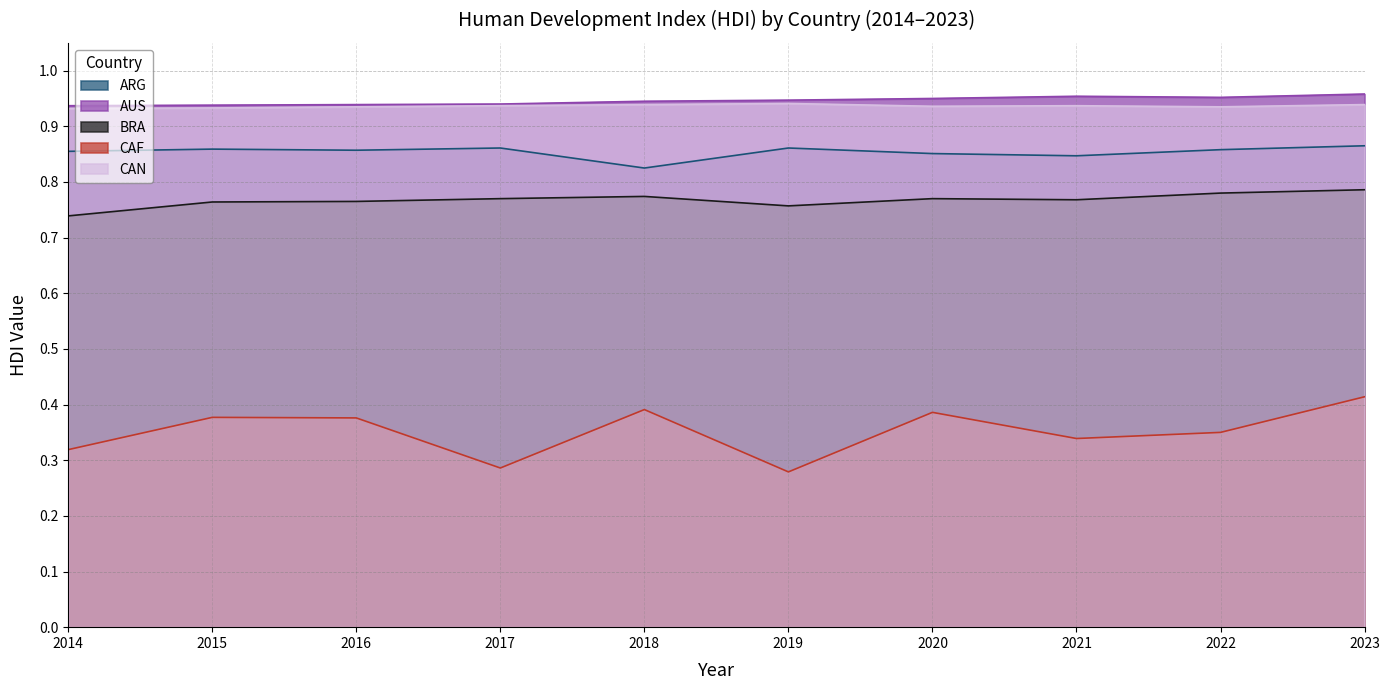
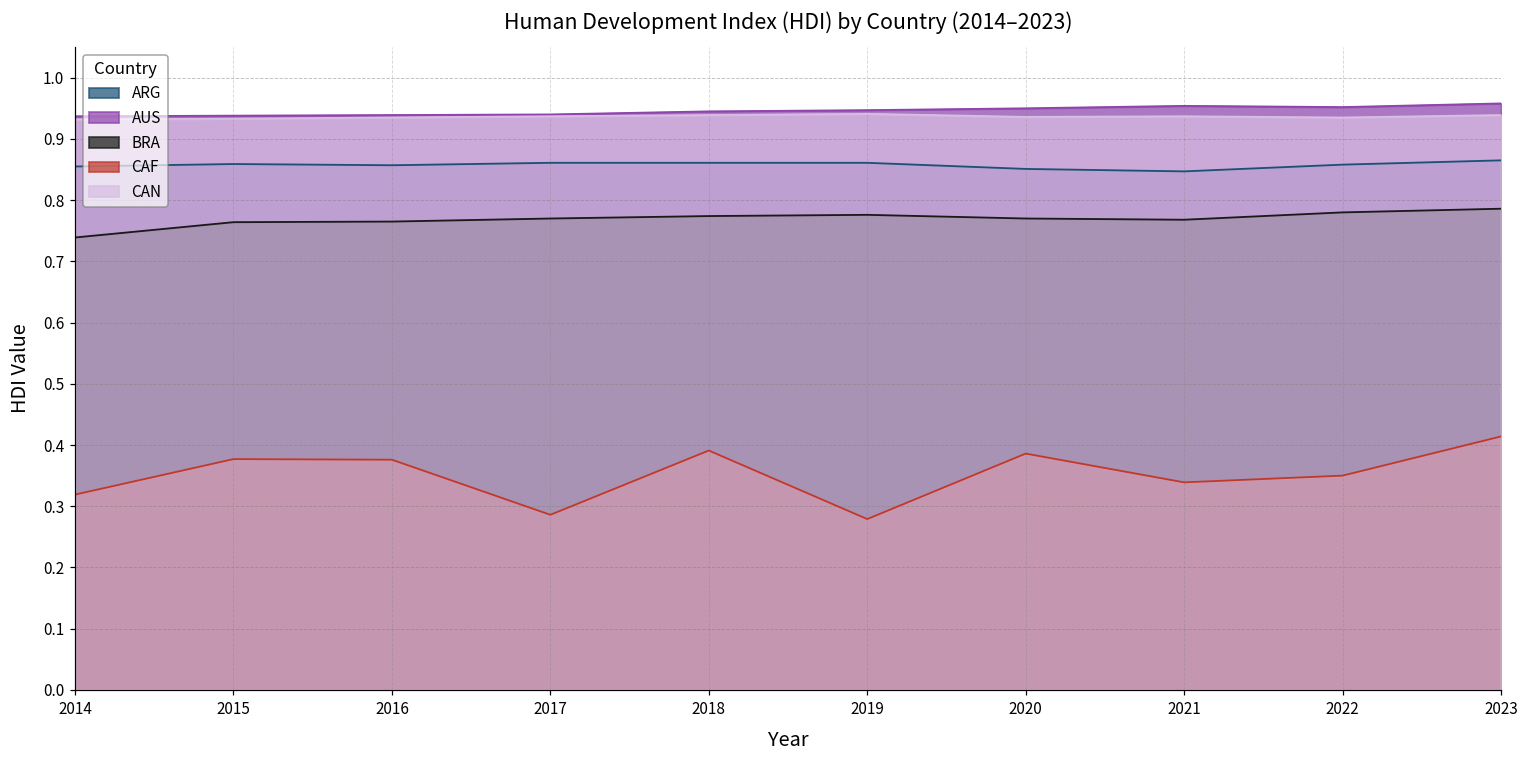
  {
    "ARG": {
      "2014": 0.86,
      "2015": 0.86,
      "2016": 0.86,
      "2017": 0.86,
-     "2018": 0.83,
+     "2018": 0.86,
      "2019": 0.86,
      "2020": 0.85,
      "2021": 0.85,
      "2022": 0.86,
      "2023": 0.87
    },
    "AUS": {
      "2014": 0.94,
      "2015": 0.94,
      "2018": 0.95,
      "2019": 0.95,
      "2020": 0.95,
      "2021": 0.95,
      "2022": 0.95,
      "2023": 0.96
    },
    "BRA": {
      "2014": 0.74,
      "2015": 0.76,
      "2016": 0.77,
      "2017": 0.77,
      "2018": 0.77,
-     "2019": 0.76,
+     "2019": 0.78,
      "2020": 0.77,
      "2021": 0.77,
      "2022": 0.78,
      "2023": 0.79
    },
    "CAF": {
      "2014": 0.32,
      "2015": 0.38,
      "2016": 0.38,
      "2017": 0.29,
      "2018": 0.39,
      "2019": 0.28,
      "2020": 0.39,
      "2021": 0.34,
      "2022": 0.35,
      "2023": 0.41
    },
    "CAN": {
      "2014": 0.93,
      "2015": 0.93,
      "2018": 0.94,
      "2019": 0.94,
      "2020": 0.94,
      "2021": 0.94,
      "2022": 0.94,
      "2023": 0.94
    }
  }
